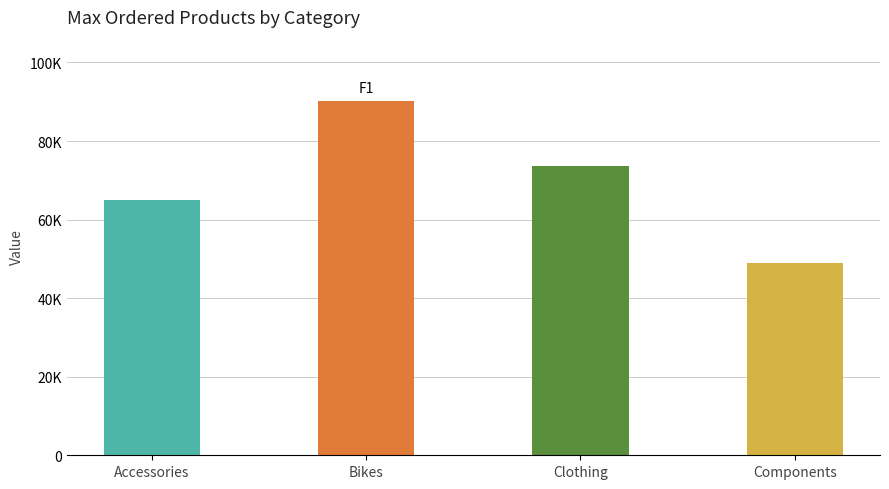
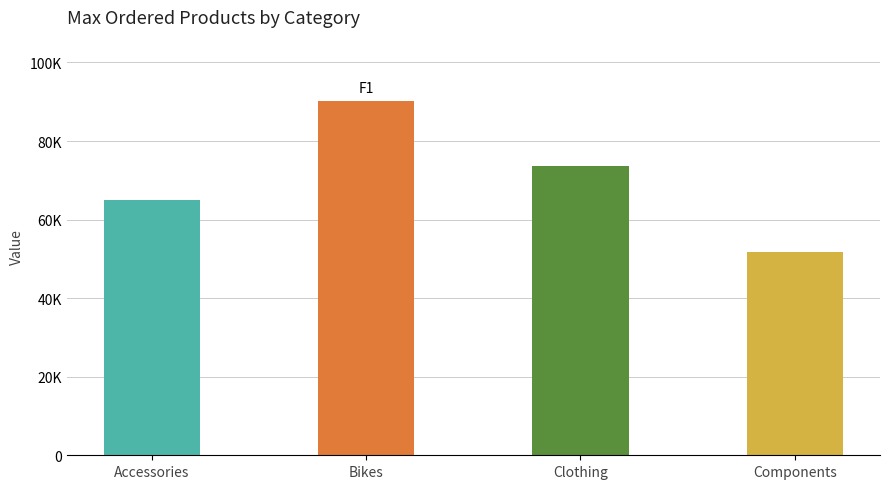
  {
    "Accessories": 65000,
    "Bikes": 90000,
    "Clothing": 74000,
-   "Components": 49000
+   "Components": 52000
  }
